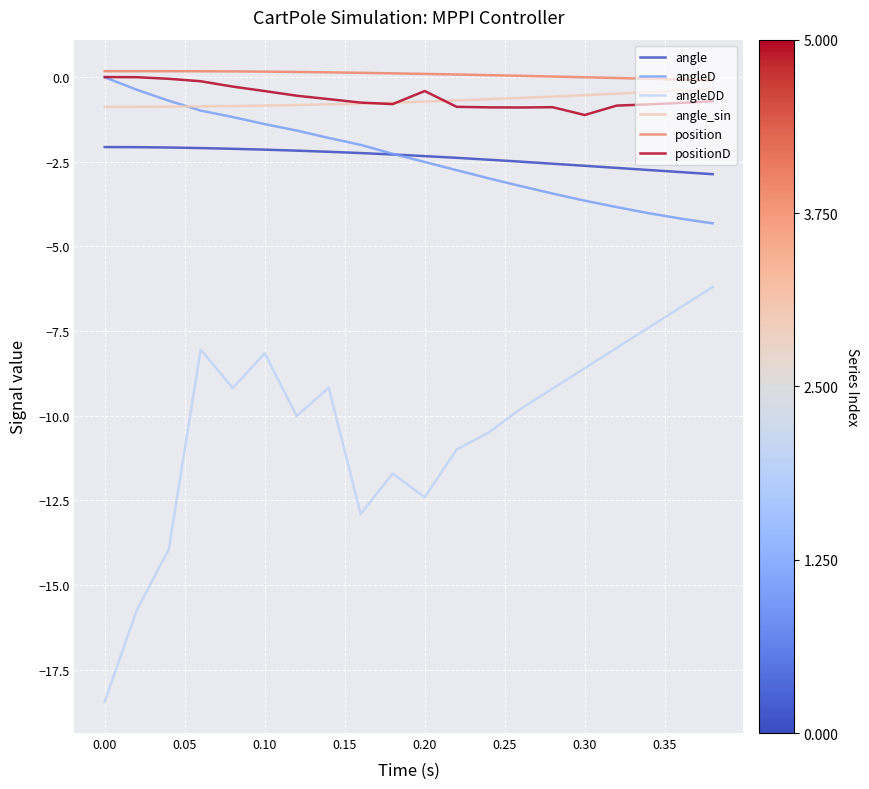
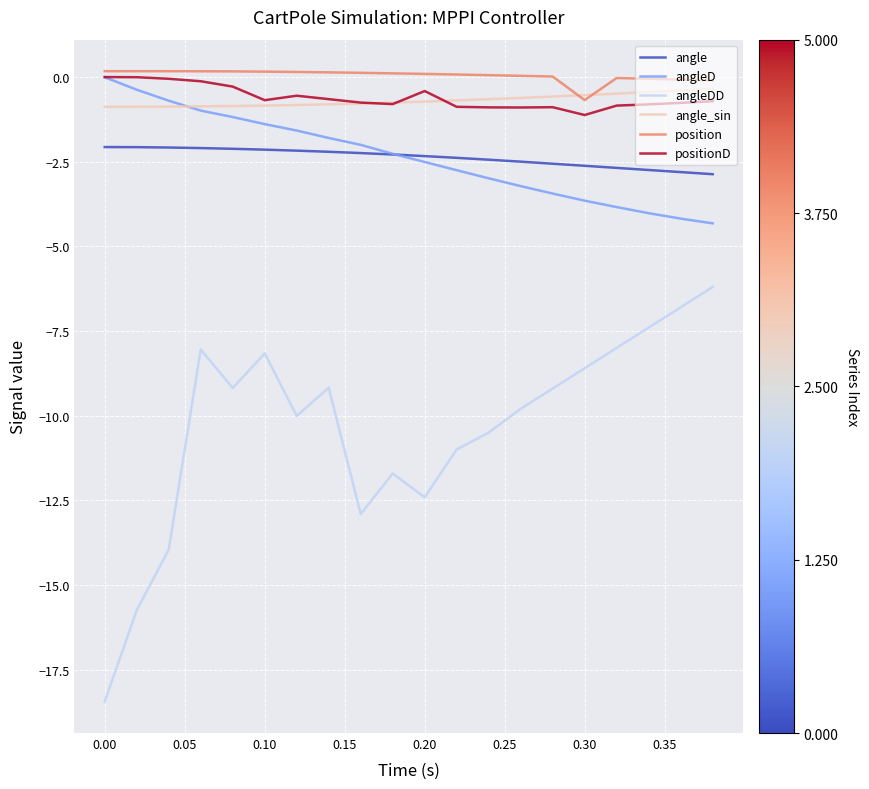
  {
    "angle": {
      "0.00": -2.1,
      "0.10": -2.1,
      "0.20": -2.3,
      "0.30": -2.6
    },
    "angleD": {
      "0.10": -1.4,
      "0.20": -2.5,
      "0.30": -3.7
    },
    "angleDD": {
      "0.00": -18.4,
      "0.10": -8.2,
      "0.20": -12.4,
      "0.30": -8.6
    },
    "angle_sin": {
      "0.00": -0.9,
      "0.10": -0.8,
      "0.20": -0.7,
      "0.30": -0.5
    },
    "position": {
      "0.00": 0.2,
      "0.10": 0.2,
      "0.20": 0.1,
-     "0.30": 0.0
+     "0.30": -0.7
    },
    "positionD": {
-     "0.10": -0.4,
+     "0.10": -0.7,
      "0.20": -0.4,
      "0.30": -1.1
    }
  }
